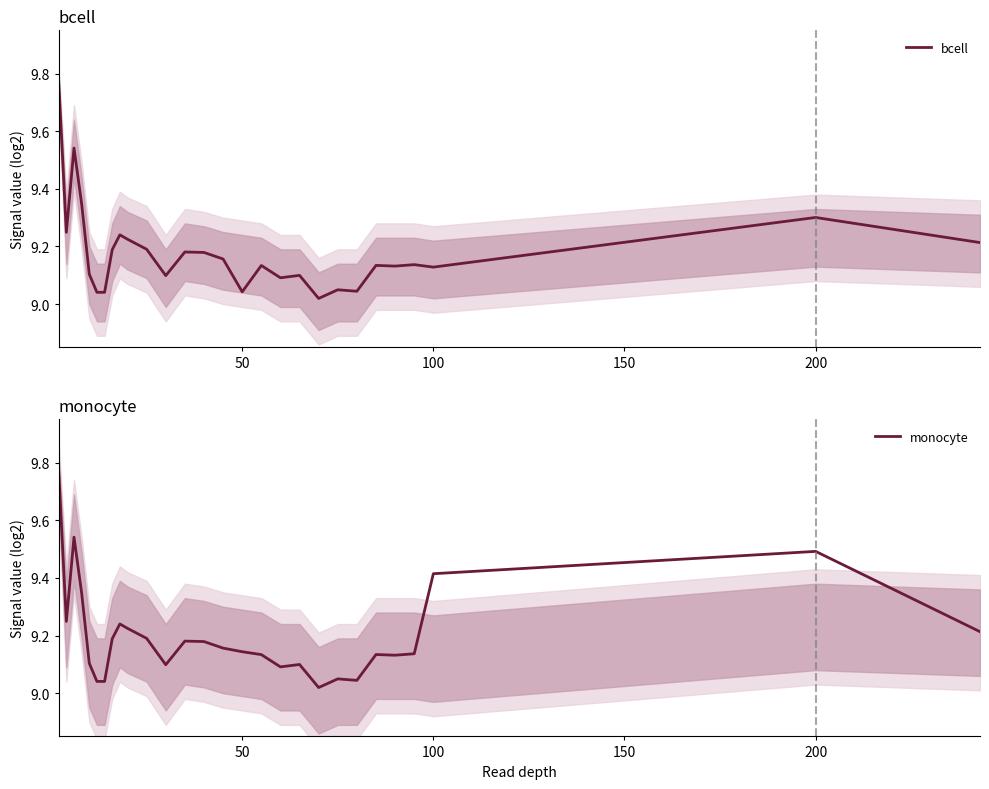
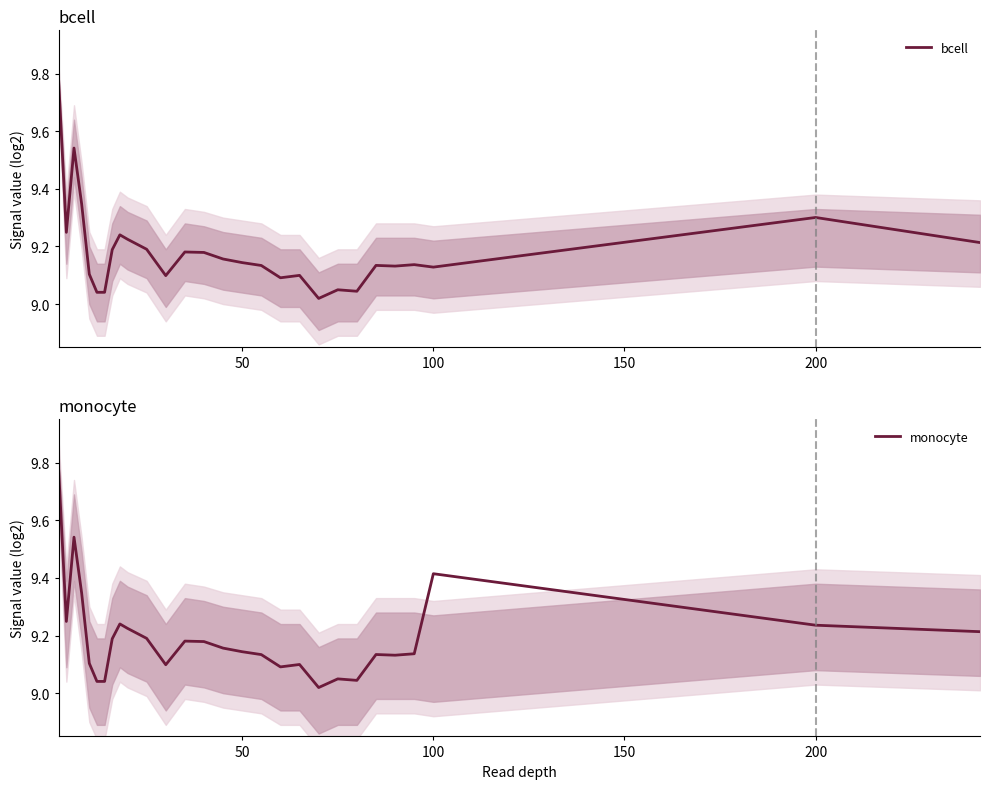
  {
    "bcell": {
      "bcell": {
-       "50": 9.04,
+       "50": 9.14,
        "100": 9.13,
        "200": 9.30
      }
    },
    "monocyte": {
      "monocyte": {
        "50": 9.14,
        "100": 9.41,
-       "200": 9.49
+       "200": 9.24
      }
    }
  }
